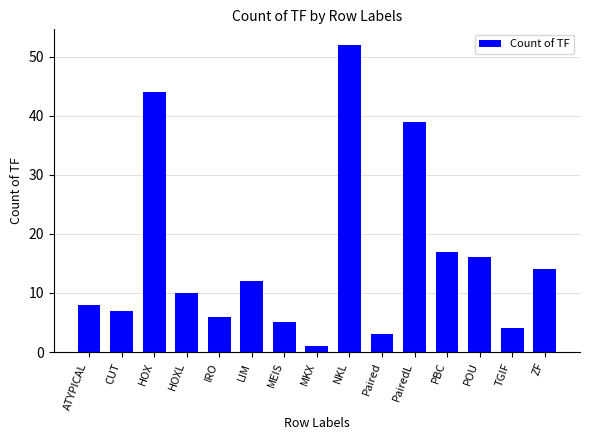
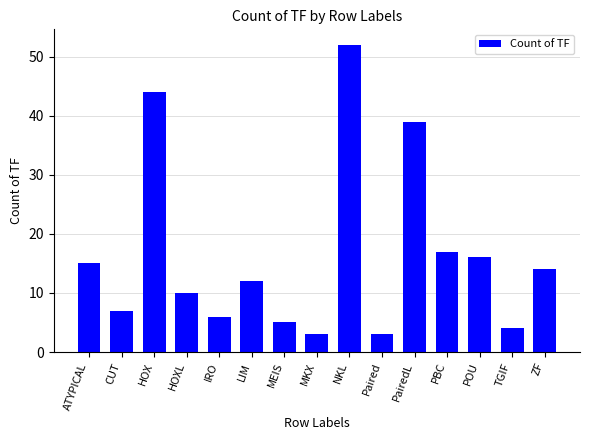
  {
-   "ATYPICAL": 8,
+   "ATYPICAL": 15,
    "CUT": 7,
    "HOX": 44,
    "HOXL": 10,
    "IRO": 6,
    "LIM": 12,
    "MEIS": 5,
-   "MKX": 1,
+   "MKX": 3,
    "NKL": 52,
    "Paired": 3,
    "PairedL": 39,
    "PBC": 17,
    "POU": 16,
    "TGIF": 4,
    "ZF": 14
  }
